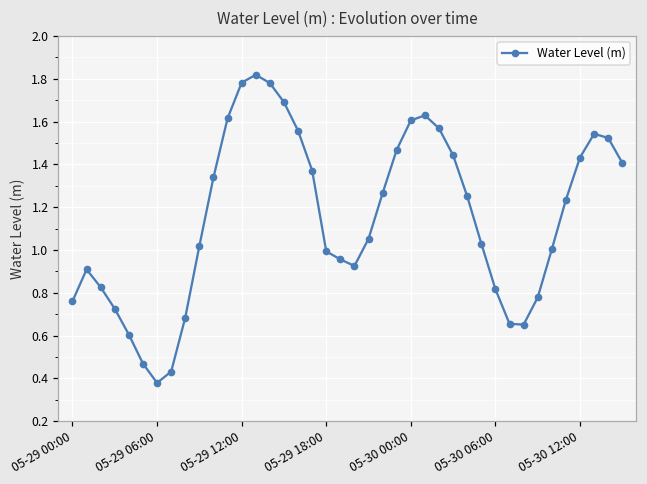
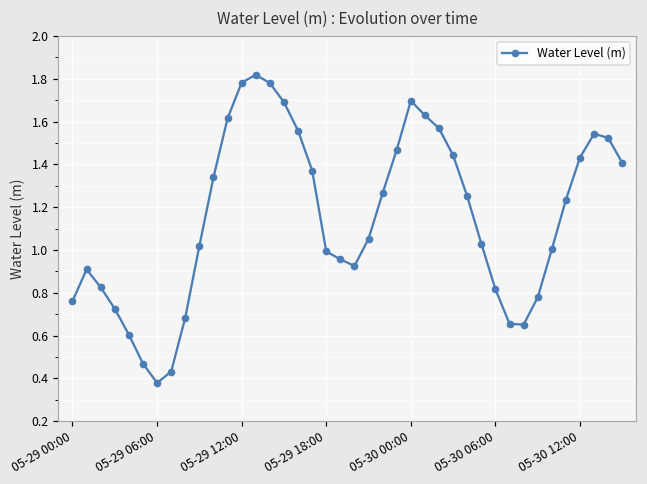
  {
    "05-29 00:00": 0.76,
    "05-29 06:00": 0.38,
    "05-29 12:00": 1.78,
    "05-29 18:00": 0.99,
-   "05-30 00:00": 1.61,
+   "05-30 00:00": 1.70,
    "05-30 06:00": 0.82,
    "05-30 12:00": 1.43
  }
